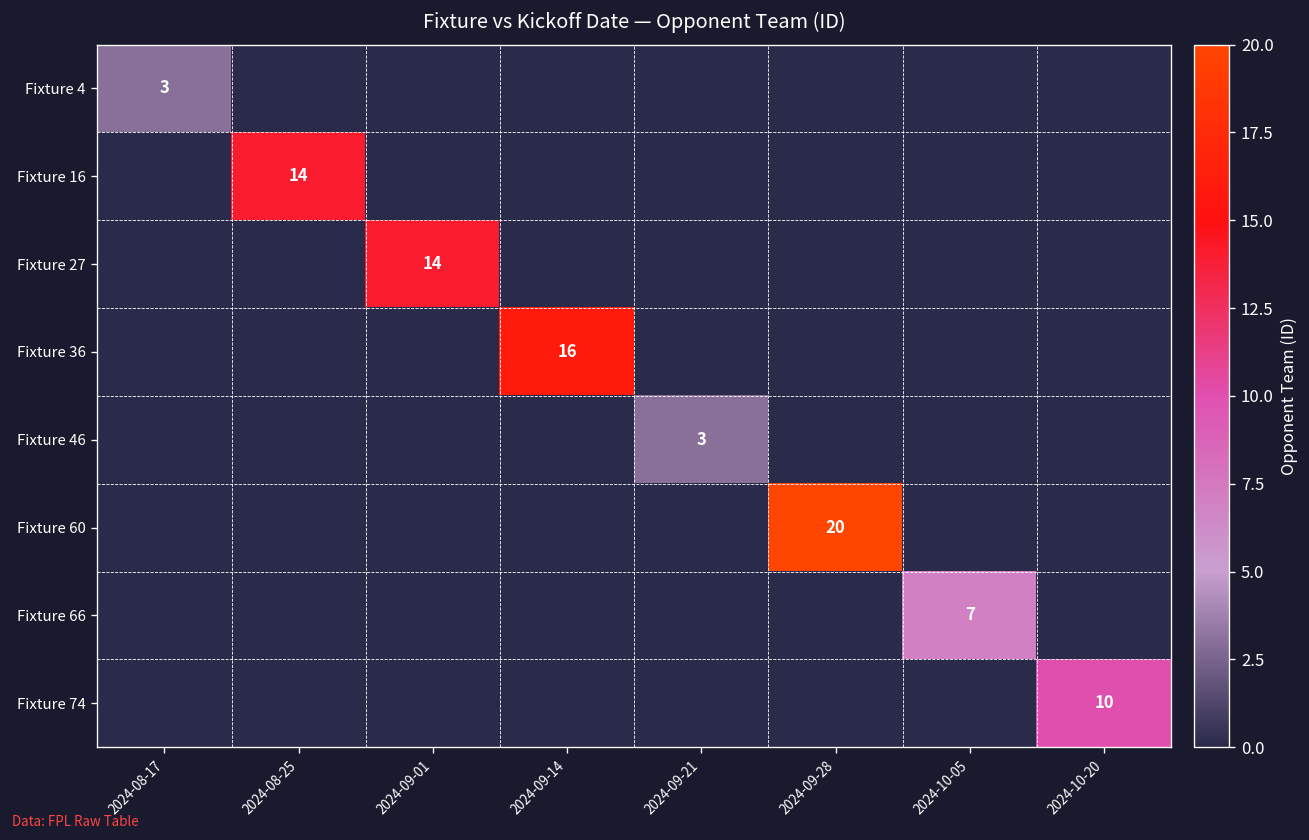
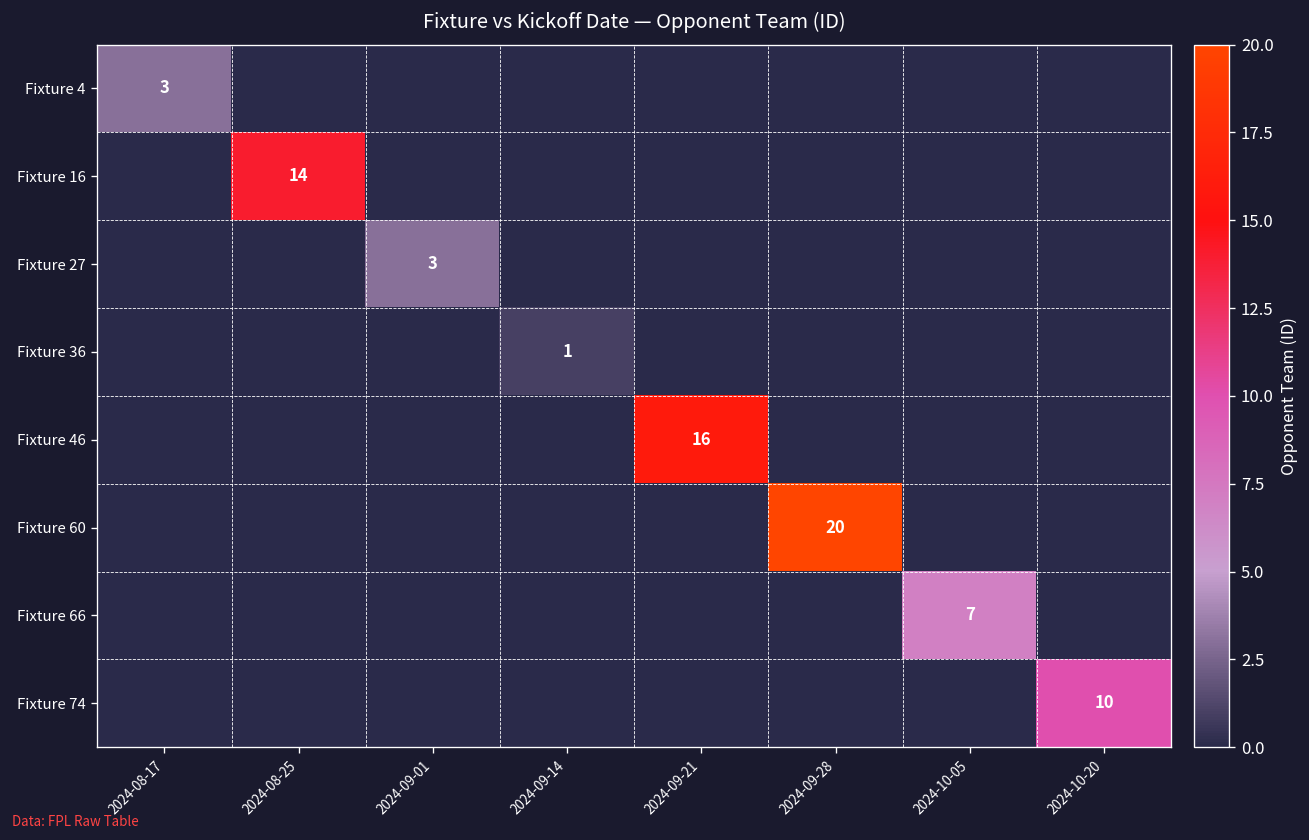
  {
    "Fixture 4": {
      "2024-08-17": 3
    },
    "Fixture 16": {
      "2024-08-25": 14
    },
    "Fixture 27": {
-     "2024-09-01": 14
+     "2024-09-01": 3
    },
    "Fixture 36": {
-     "2024-09-14": 16
+     "2024-09-14": 1
    },
    "Fixture 46": {
-     "2024-09-21": 3
+     "2024-09-21": 16
    },
    "Fixture 60": {
      "2024-09-28": 20
    },
    "Fixture 66": {
      "2024-10-05": 7
    },
    "Fixture 74": {
      "2024-10-20": 10
    }
  }
